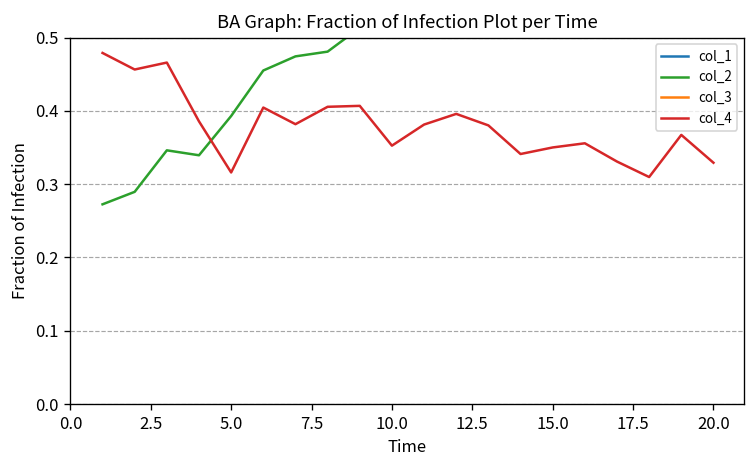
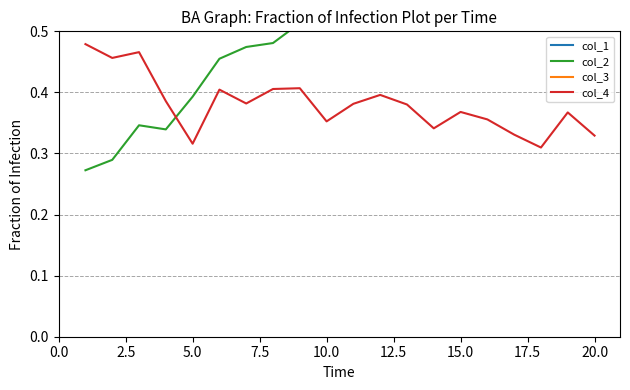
  {
    "col_2": {
      "5.0": 0.39
    },
    "col_4": {
      "5.0": 0.32,
      "10.0": 0.35,
-     "15.0": 0.35,
+     "15.0": 0.37,
      "20.0": 0.33
    }
  }
